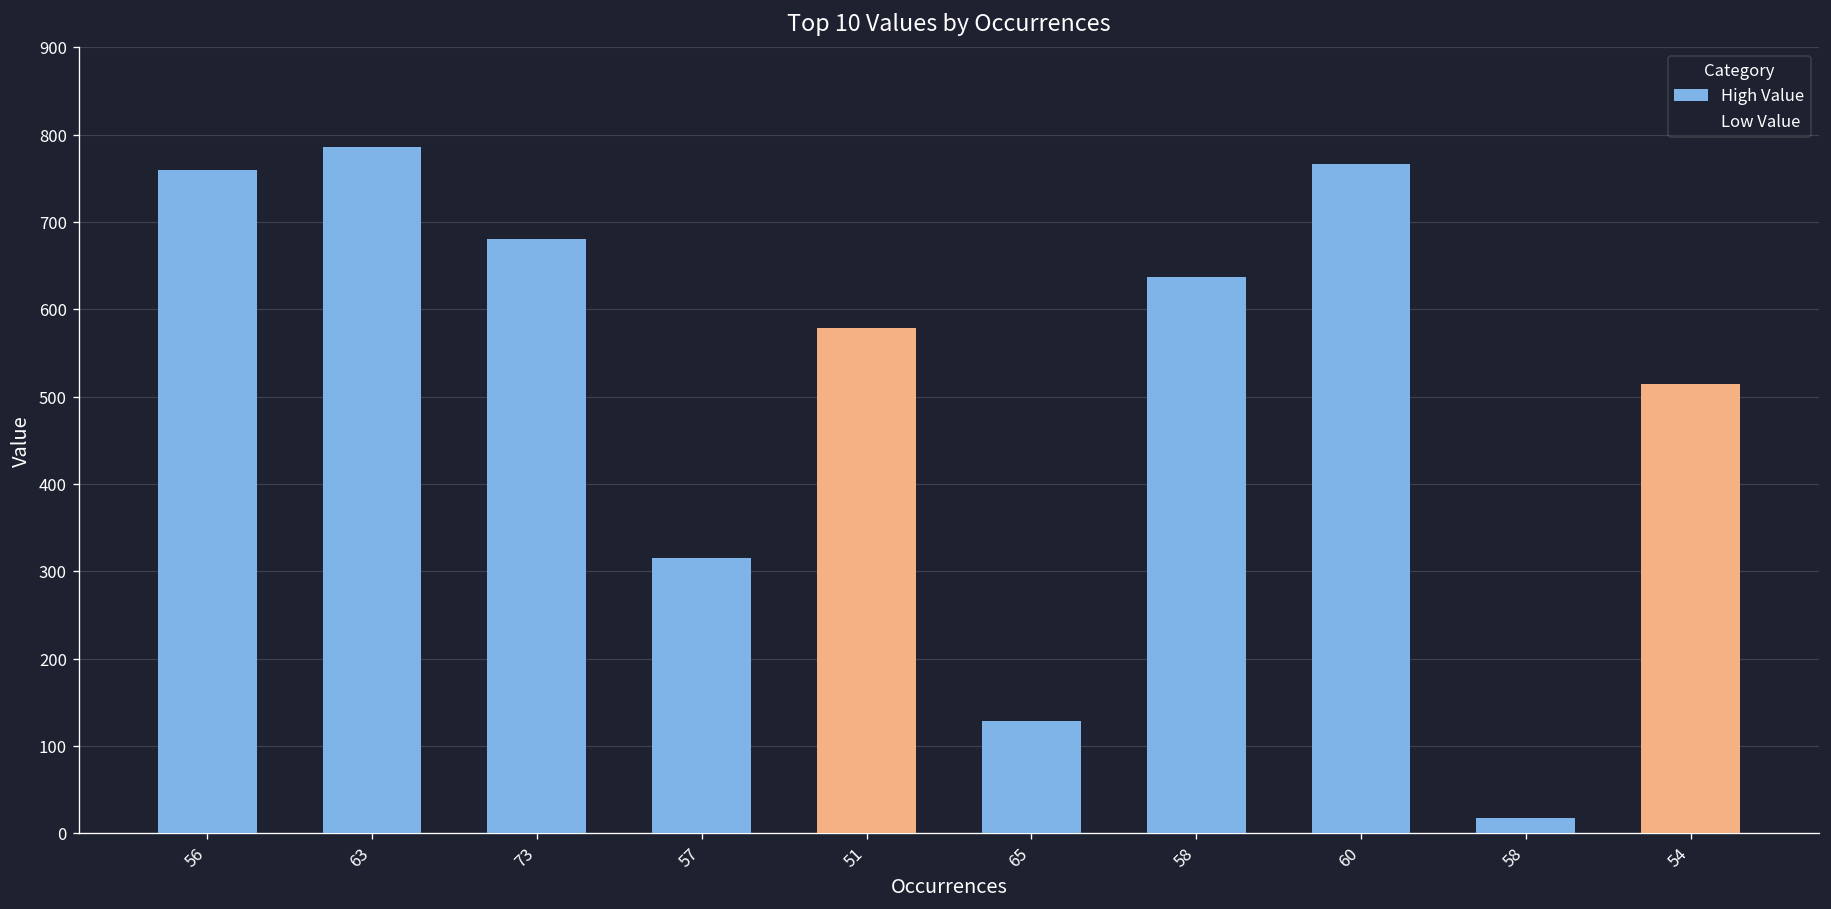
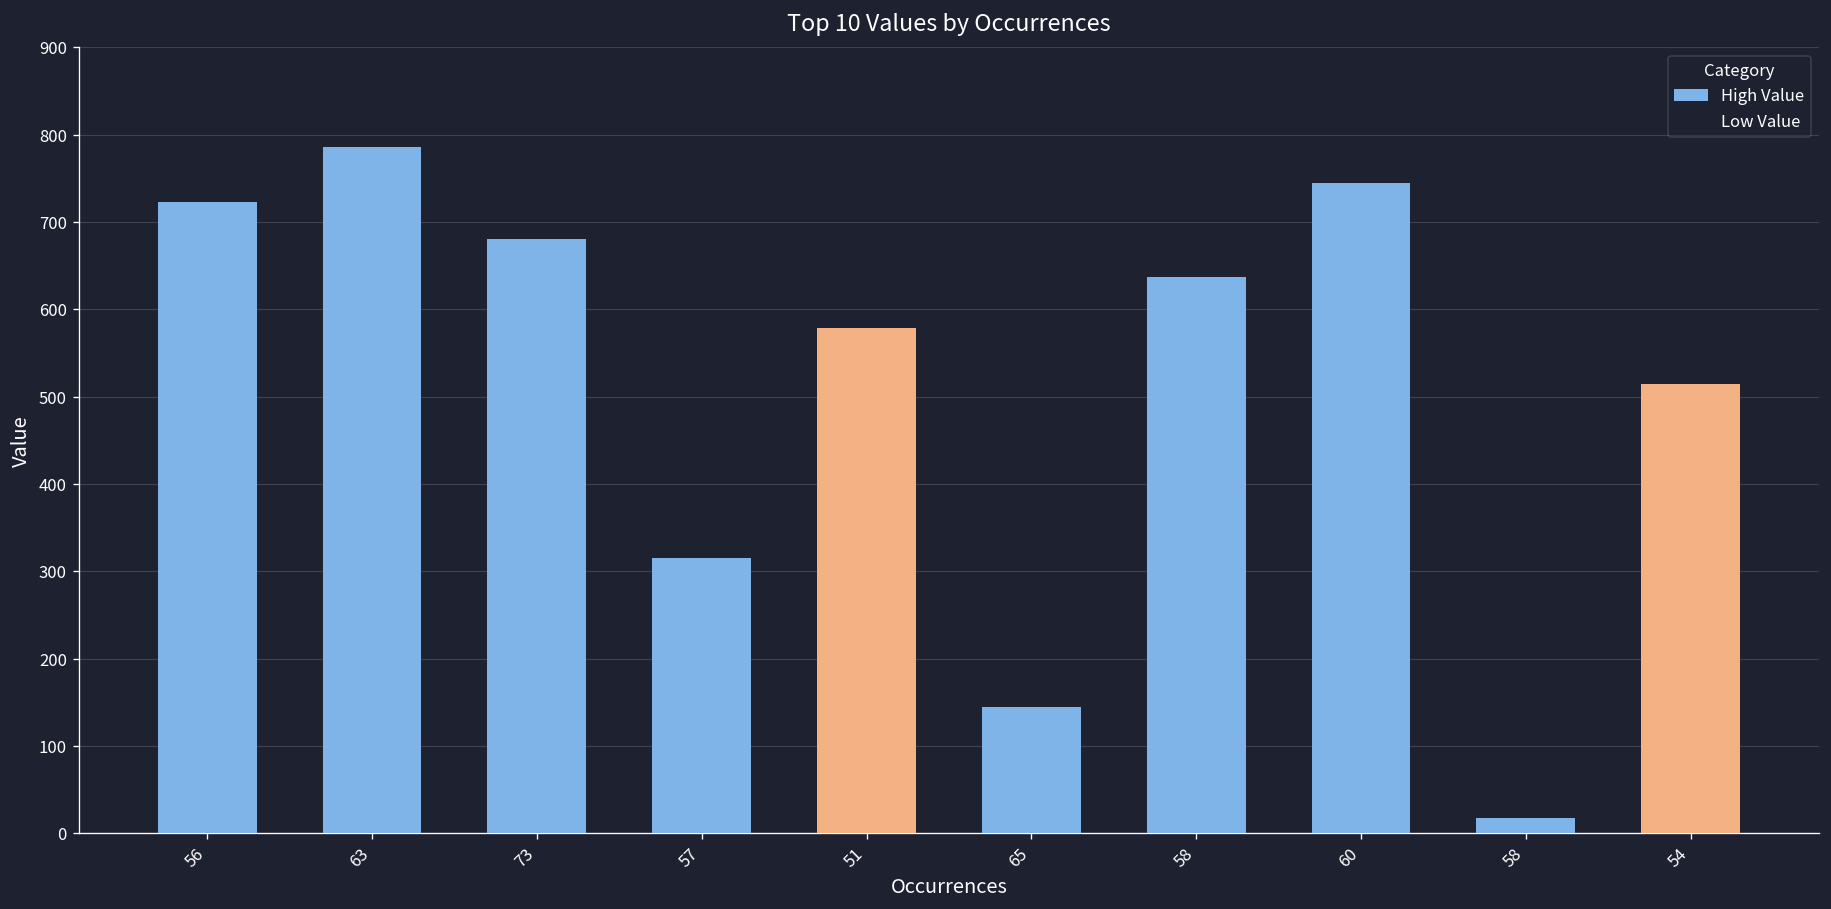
  {
    "High Value": {
-     "56": 760,
+     "56": 720,
      "63": 790,
      "73": 680,
      "57": 320,
      "51": 0,
-     "65": 130,
-     "60": 770,
+     "65": 150,
+     "60": 750,
      "54": 0
    },
    "Low Value": {
      "56": 0,
      "63": 0,
      "73": 0,
      "57": 0,
      "51": 580,
      "65": 0,
      "60": 0,
      "54": 510
    }
  }
